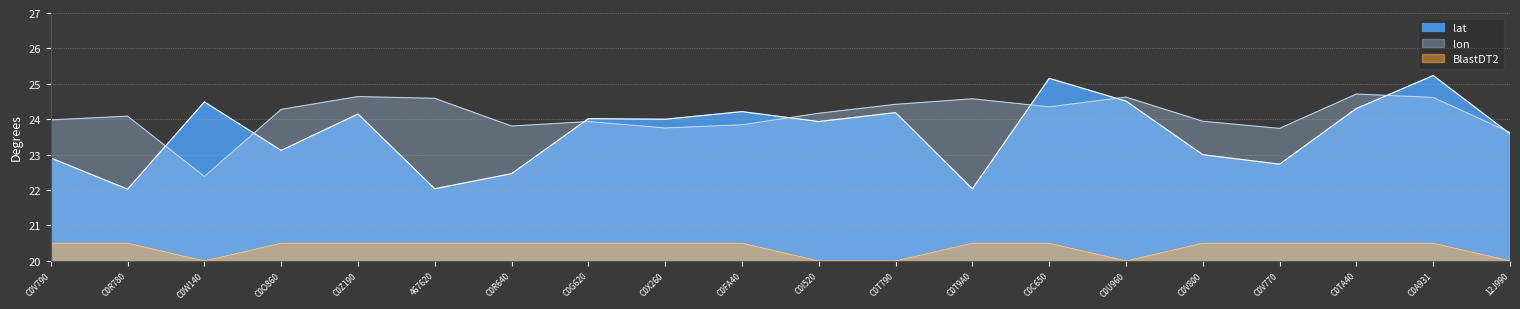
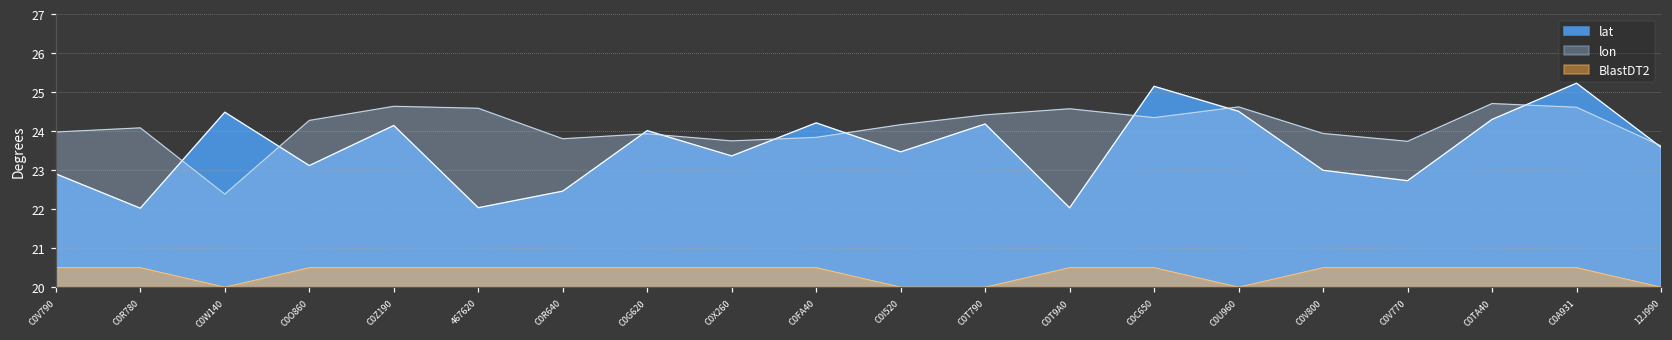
  {
    "lat": {
      "C0V790": 22.9,
      "C0R780": 22.0,
      "C0W140": 24.5,
      "C0O860": 23.1,
      "C0Z190": 24.1,
      "467620": 22.0,
      "C0R640": 22.5,
      "C0G620": 24.0,
-     "C0X260": 24.0,
+     "C0X260": 23.4,
      "C0FA40": 24.2,
-     "C0I520": 23.9,
+     "C0I520": 23.5,
      "C0T790": 24.2,
      "C0T9A0": 22.0,
      "C0C650": 25.2,
      "C0U960": 24.5,
      "C0V800": 23.0,
      "C0V770": 22.7,
      "C0TA40": 24.3,
      "C0A931": 25.2
    },
    "lon": {
      "C0V790": 24.0,
      "C0R780": 24.1,
      "C0W140": 22.4,
      "C0O860": 24.3,
      "C0Z190": 24.6,
      "467620": 24.6,
      "C0R640": 23.8,
      "C0G620": 23.9,
      "C0X260": 23.8,
      "C0FA40": 23.8,
      "C0I520": 24.2,
      "C0T790": 24.4,
      "C0T9A0": 24.6,
      "C0C650": 24.4,
      "C0U960": 24.6,
      "C0V800": 23.9,
      "C0V770": 23.7,
      "C0TA40": 24.7,
      "C0A931": 24.6
    },
    "BlastDT2": {
      "C0V790": 20.5,
      "C0R780": 20.5,
      "C0W140": 0.0,
      "C0O860": 20.5,
      "C0Z190": 20.5,
      "467620": 20.5,
      "C0R640": 20.5,
      "C0G620": 20.5,
      "C0X260": 20.5,
      "C0FA40": 20.5,
      "C0I520": 0.0,
      "C0T790": 0.0,
      "C0T9A0": 20.5,
      "C0C650": 20.5,
      "C0U960": 0.0,
      "C0V800": 20.5,
      "C0V770": 20.5,
      "C0TA40": 20.5,
      "C0A931": 20.5,
      "12J990": 0.0
    }
  }
